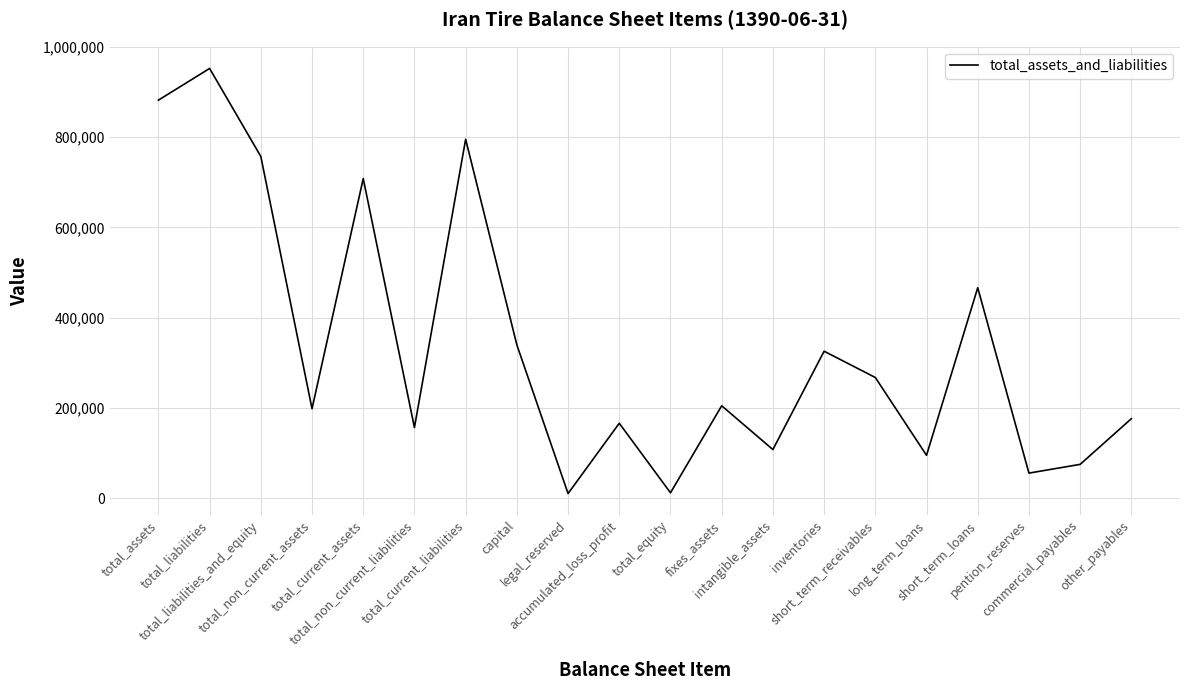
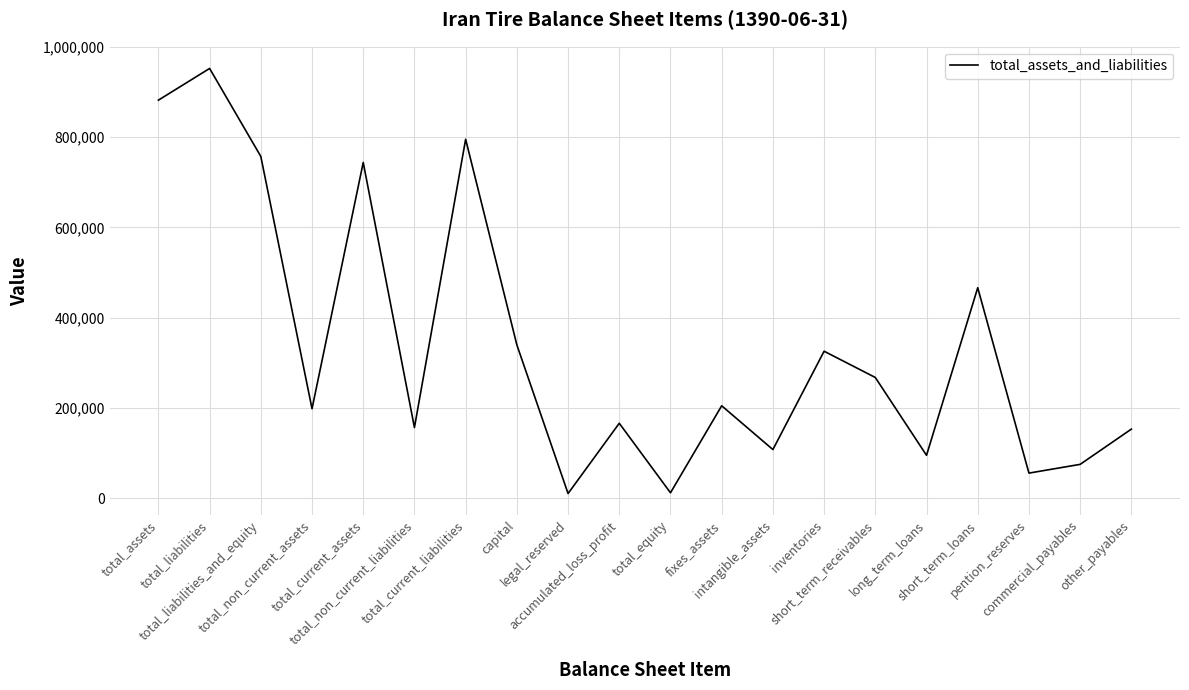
  {
    "total_assets": "880,000",
    "total_liabilities": "950,000",
    "total_liabilities_and_equity": "760,000",
    "total_non_current_assets": "200,000",
-   "total_current_assets": "710,000",
+   "total_current_assets": "740,000",
    "total_non_current_liabilities": "160,000",
    "total_current_liabilities": "790,000",
    "capital": "340,000",
    "legal_reserved": "10,000",
    "accumulated_loss_profit": "170,000",
    "total_equity": "10,000",
    "fixes_assets": "200,000",
    "intangible_assets": "110,000",
    "inventories": "330,000",
    "short_term_receivables": "270,000",
    "long_term_loans": "100,000",
    "short_term_loans": "470,000",
    "pention_reserves": "60,000",
    "commercial_payables": "80,000",
-   "other_payables": "180,000"
+   "other_payables": "150,000"
  }
